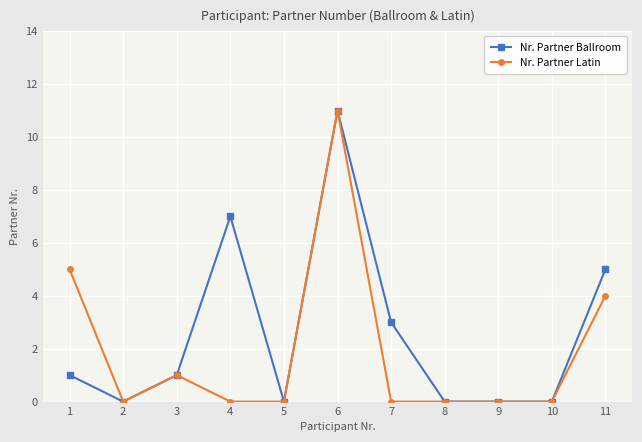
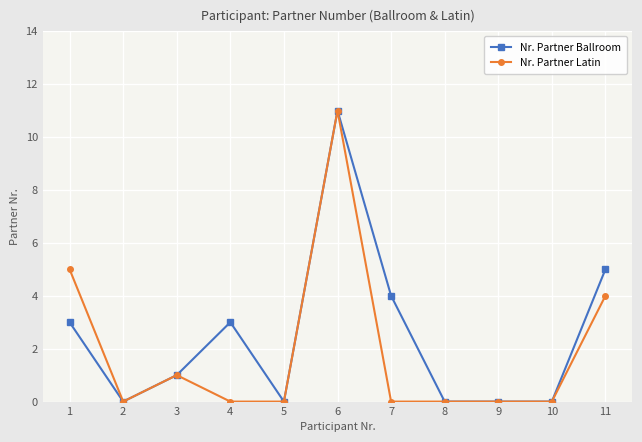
  {
    "Nr. Partner Ballroom": {
-     "1": 1,
-     "4": 7,
-     "7": 3,
+     "1": 3,
+     "4": 3,
+     "7": 4,
      "11": 5
    },
    "Nr. Partner Latin": {
      "1": 5,
      "4": 0,
      "7": 0,
      "11": 4
    }
  }
